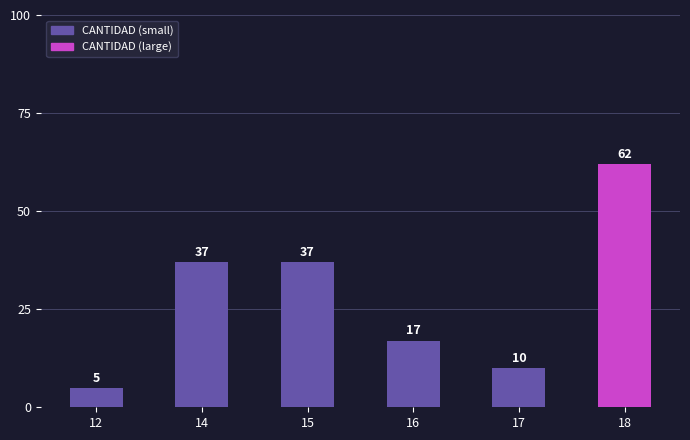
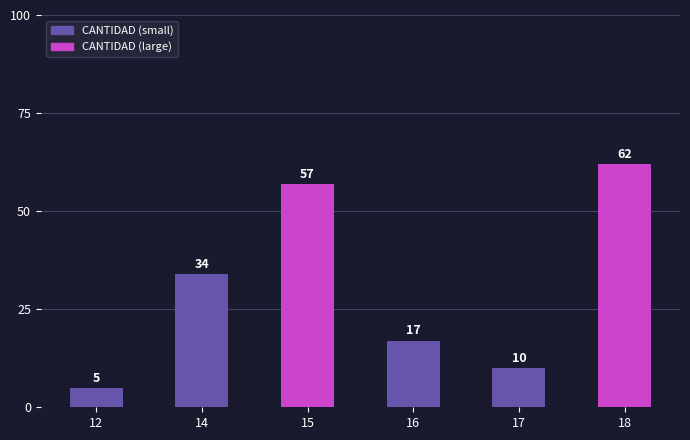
  {
    "12": 5,
-   "14": 37,
-   "15": 37,
+   "14": 34,
+   "15": 57,
    "16": 17,
    "17": 10,
    "18": 62
  }
